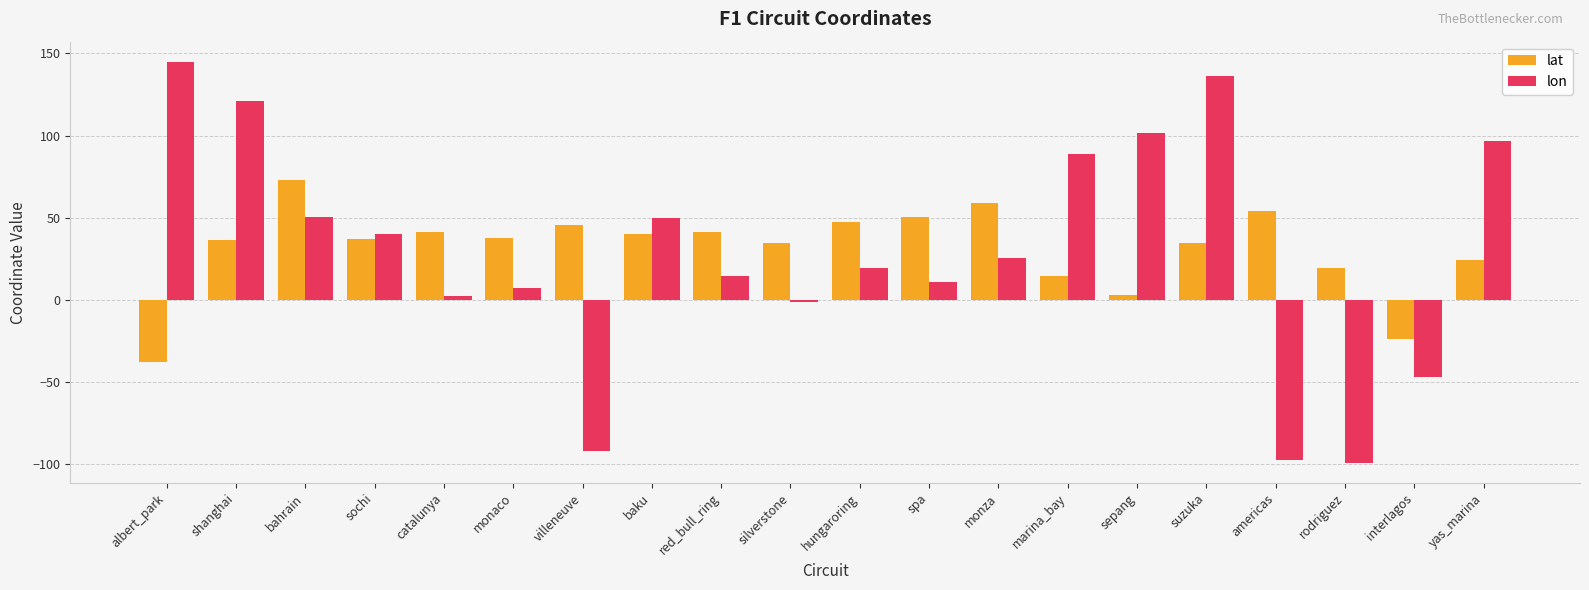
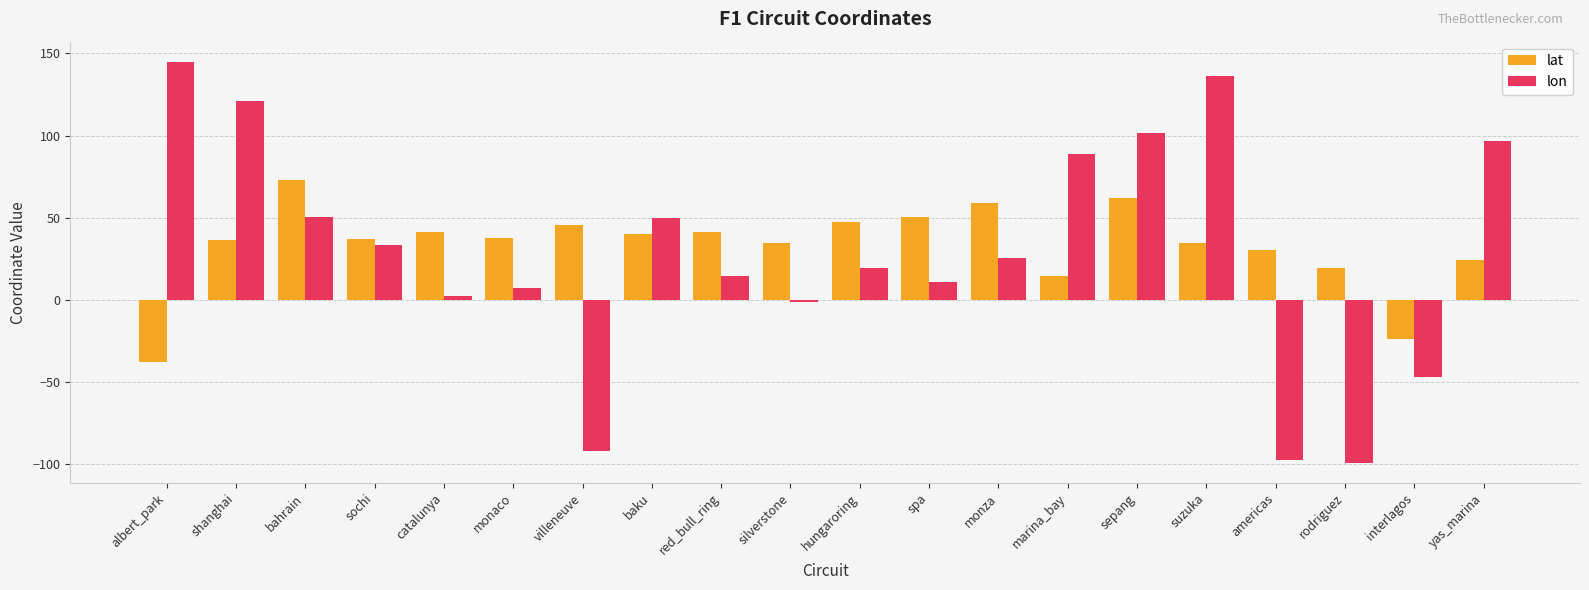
  {
    "lat": {
      "albert_park": -38,
      "shanghai": 36,
      "bahrain": 73,
      "sochi": 37,
      "catalunya": 42,
      "monaco": 38,
      "villeneuve": 46,
      "baku": 40,
      "red_bull_ring": 41,
      "silverstone": 35,
      "hungaroring": 48,
      "spa": 50,
      "monza": 59,
      "marina_bay": 15,
-     "sepang": 3,
+     "sepang": 62,
      "suzuka": 35,
-     "americas": 54,
+     "americas": 30,
      "rodriguez": 19,
      "interlagos": -24,
      "yas_marina": 24
    },
    "lon": {
      "albert_park": 145,
      "shanghai": 121,
      "bahrain": 51,
-     "sochi": 40,
+     "sochi": 33,
      "catalunya": 2,
      "monaco": 7,
      "villeneuve": -92,
      "baku": 50,
      "red_bull_ring": 15,
      "hungaroring": 19,
      "spa": 11,
      "monza": 26,
      "marina_bay": 89,
      "sepang": 102,
      "suzuka": 137,
      "americas": -98,
      "rodriguez": -99,
      "interlagos": -47,
      "yas_marina": 97
    }
  }
